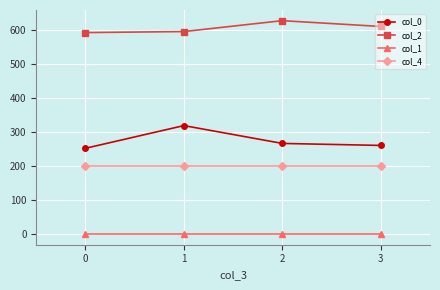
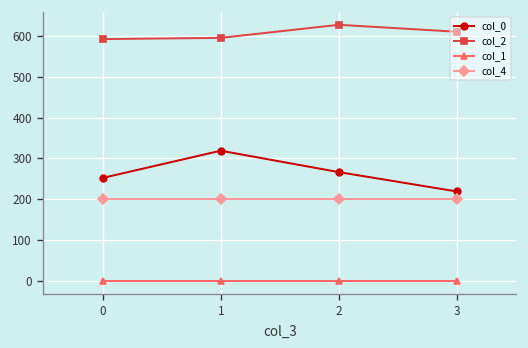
  {
    "col_0": {
      "0": 250,
      "1": 320,
      "2": 270,
-     "3": 260
+     "3": 220
    },
    "col_4": {
      "0": 200,
      "1": 200,
      "2": 200,
      "3": 200
    }
  }
